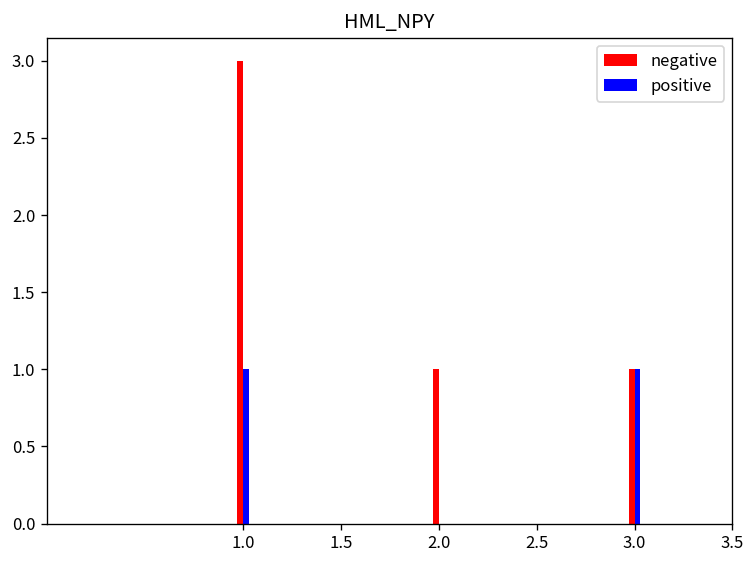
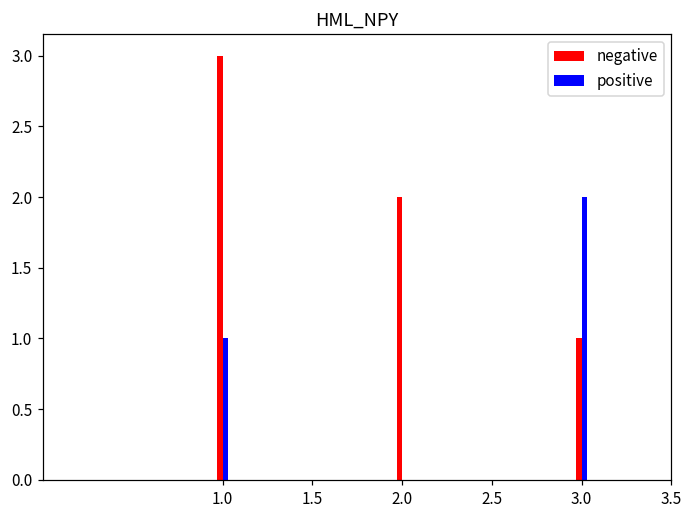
  {
    "negative": {
      "1.0": 3,
-     "2.0": 1,
+     "2.0": 2,
      "3.0": 1
    },
    "positive": {
      "1.0": 1,
      "2.0": 0,
-     "3.0": 1
+     "3.0": 2
    }
  }
